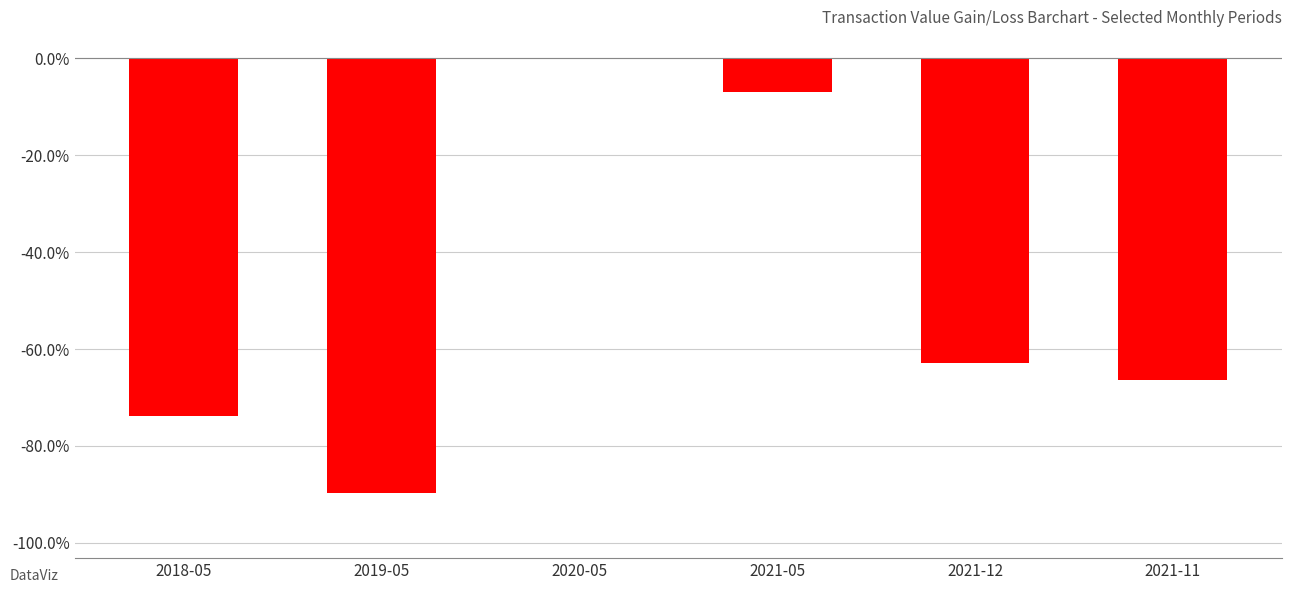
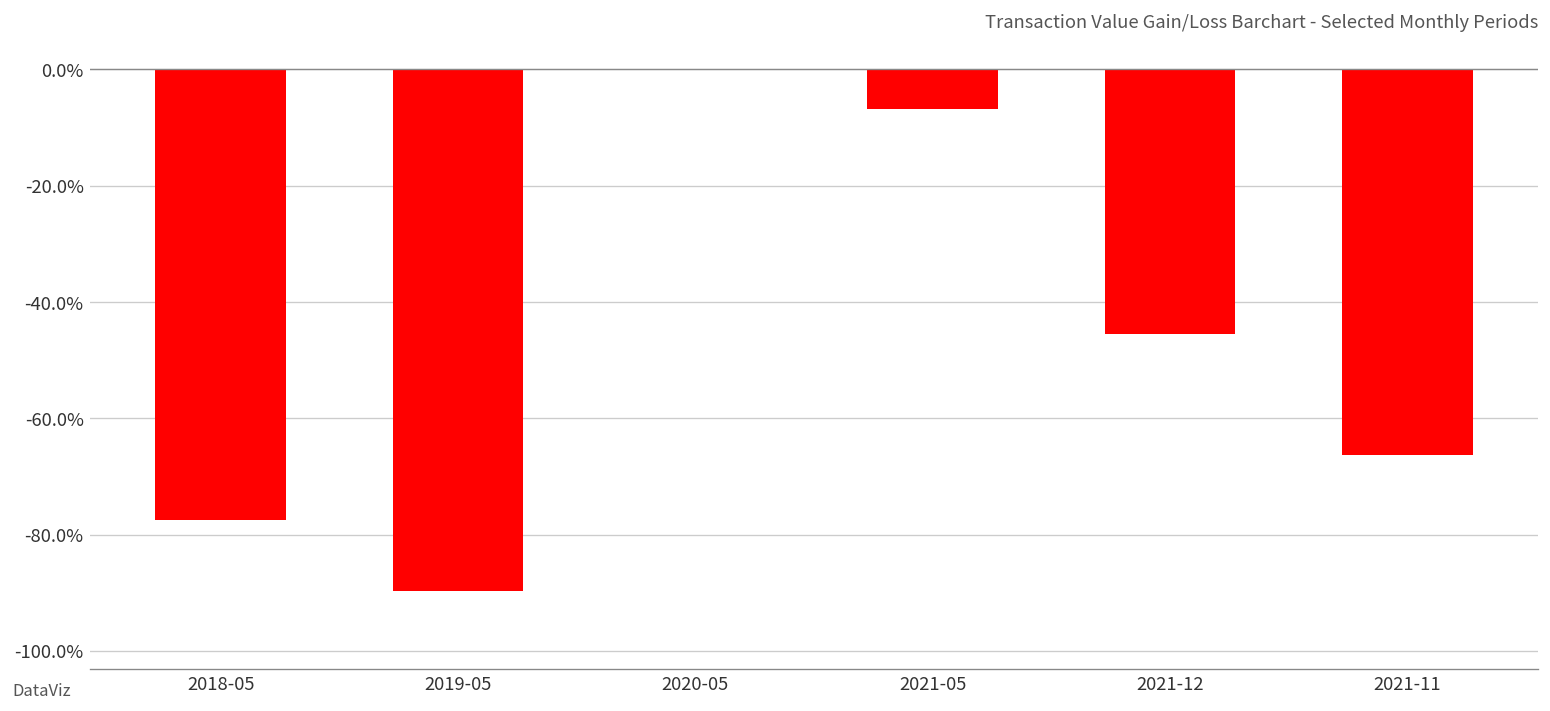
  {
-   "2018-05": "-74%",
+   "2018-05": "-78%",
    "2019-05": "-90%",
    "2020-05": "0%",
    "2021-05": "-7%",
-   "2021-12": "-63%",
+   "2021-12": "-45%",
    "2021-11": "-66%"
  }
